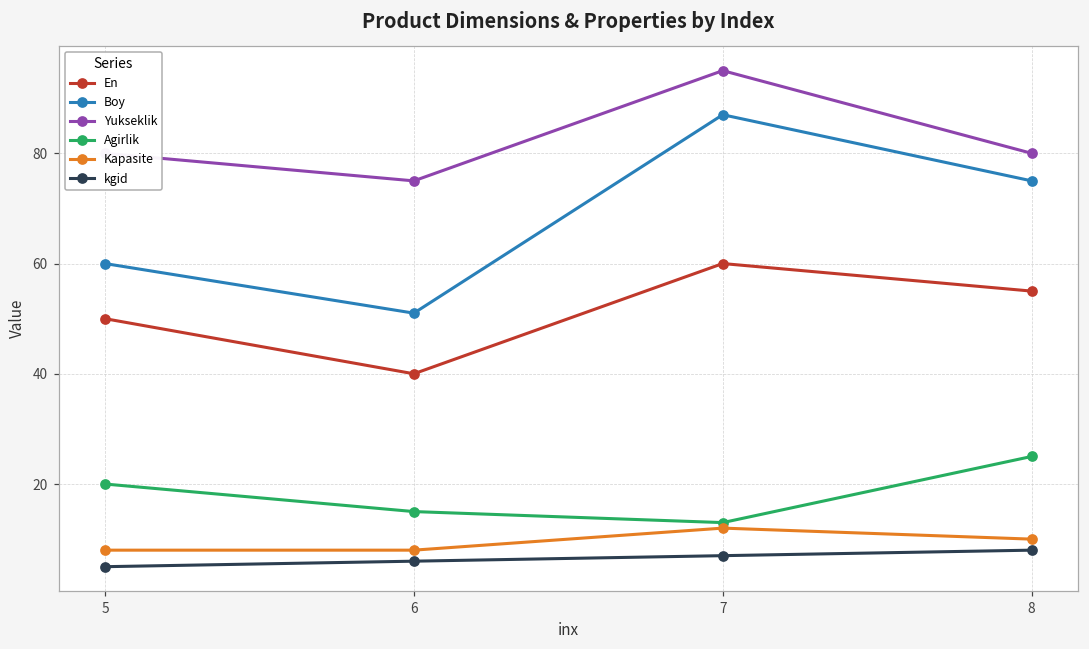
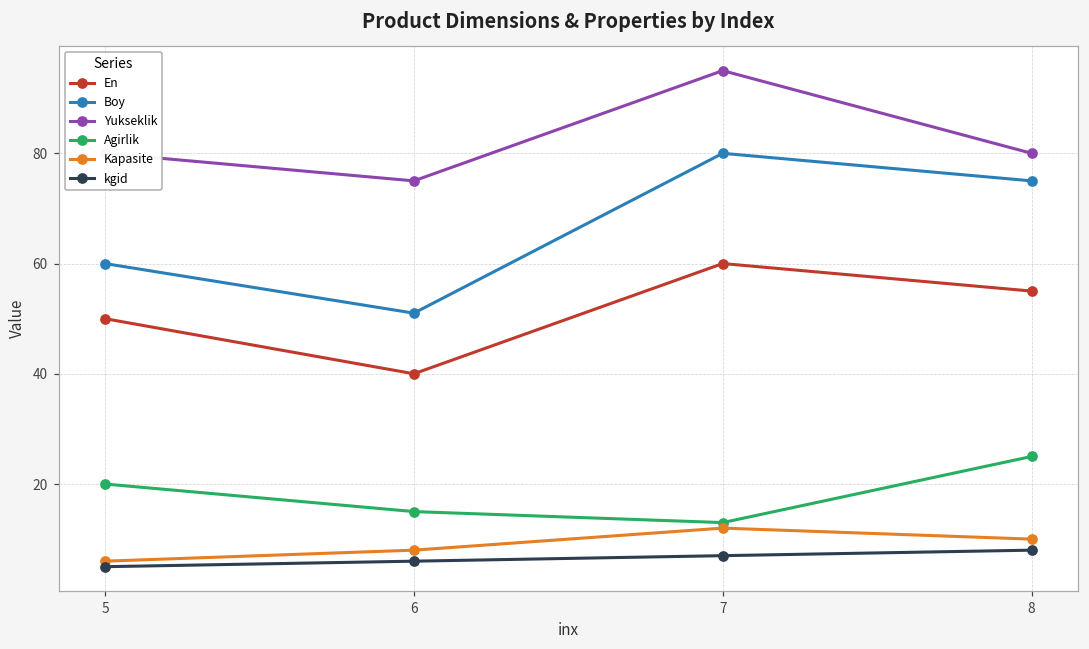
  {
    "En": {
      "5": 50,
      "6": 40,
      "7": 60,
      "8": 55
    },
    "Boy": {
      "5": 60,
      "6": 51,
-     "7": 87,
+     "7": 80,
      "8": 75
    },
    "Yukseklik": {
      "6": 75,
      "7": 95,
      "8": 80
    },
    "Agirlik": {
      "5": 20,
      "6": 15,
      "7": 13,
      "8": 25
    },
    "Kapasite": {
-     "5": 8,
+     "5": 6,
      "6": 8,
      "7": 12,
      "8": 10
    },
    "kgid": {
      "5": 5,
      "6": 6,
      "7": 7,
      "8": 8
    }
  }
